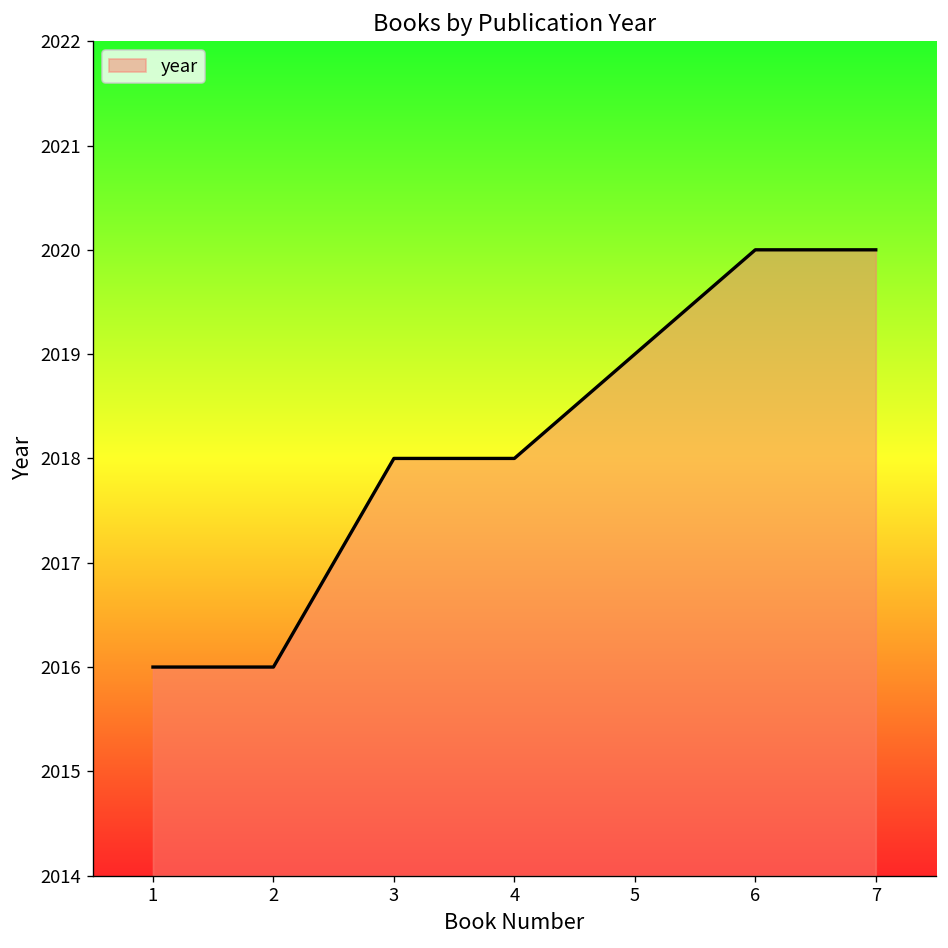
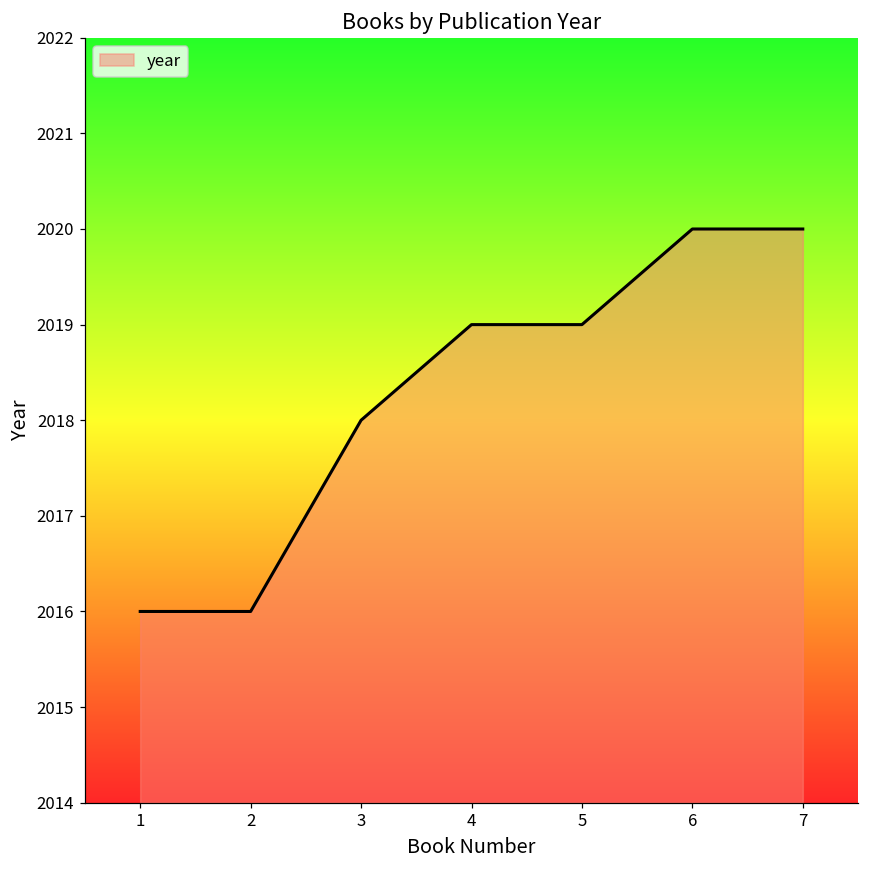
  {
    "1": 2016,
    "2": 2016,
    "3": 2018,
-   "4": 2018,
+   "4": 2019,
    "5": 2019,
    "6": 2020,
    "7": 2020
  }
